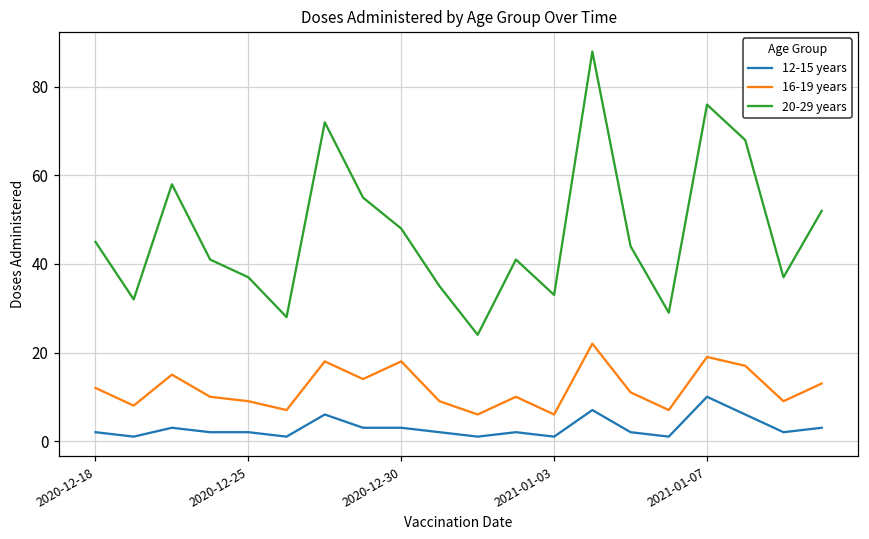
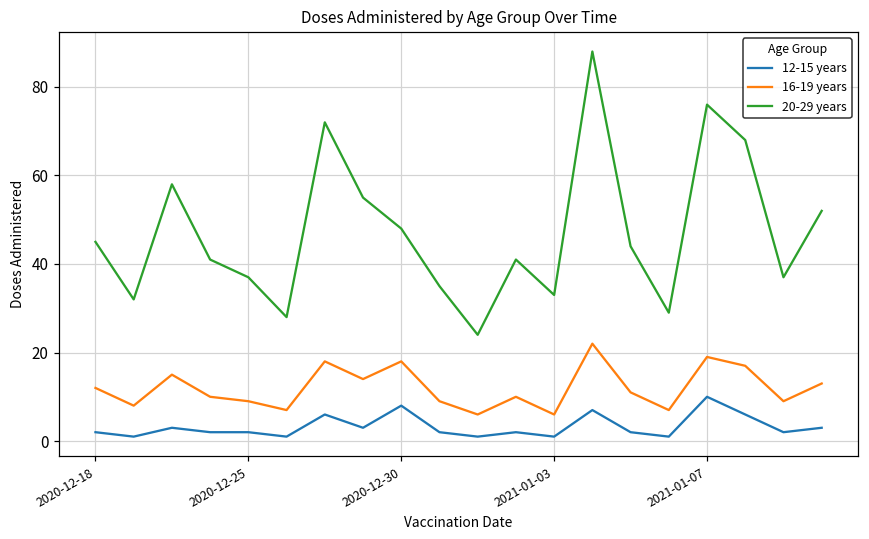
  {
    "12-15 years": {
      "2020-12-18": 2,
      "2020-12-25": 2,
-     "2020-12-30": 3,
+     "2020-12-30": 8,
      "2021-01-03": 1,
      "2021-01-07": 10
    },
    "16-19 years": {
      "2020-12-18": 12,
      "2020-12-25": 9,
      "2020-12-30": 18,
      "2021-01-03": 6,
      "2021-01-07": 19
    },
    "20-29 years": {
      "2020-12-18": 45,
      "2020-12-25": 37,
      "2020-12-30": 48,
      "2021-01-03": 33,
      "2021-01-07": 76
    }
  }
